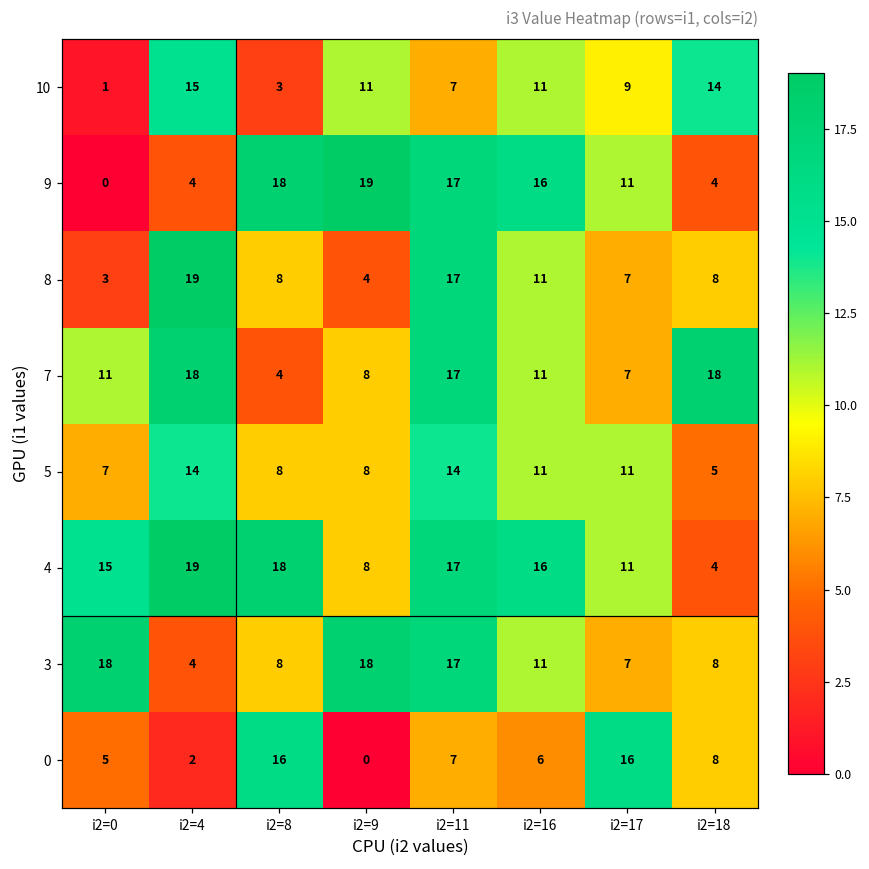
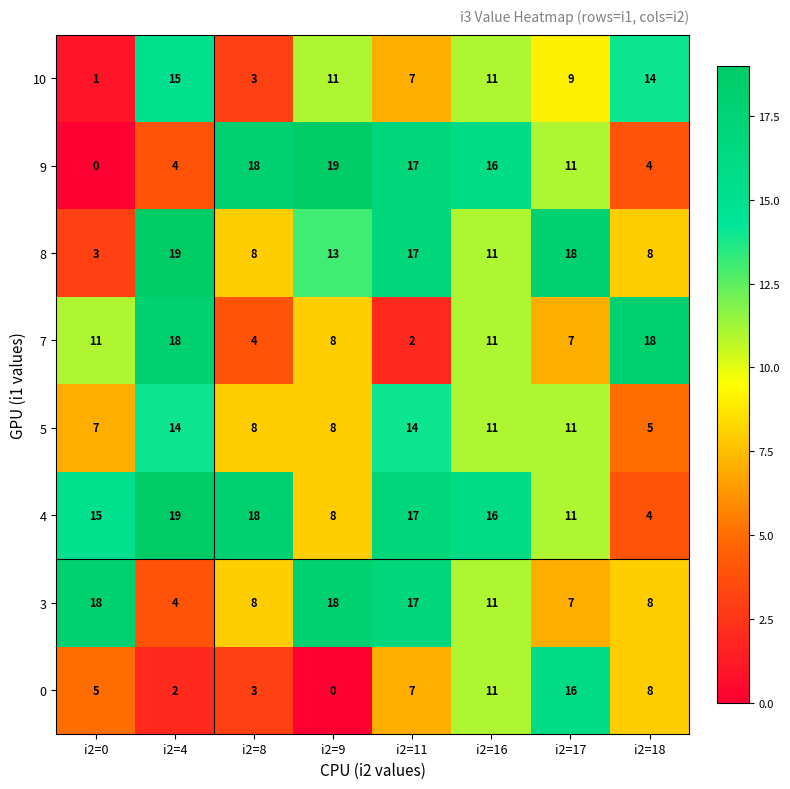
  {
    "10": {
      "i2=0": 1,
      "i2=4": 15,
      "i2=8": 3,
      "i2=9": 11,
      "i2=11": 7,
      "i2=16": 11,
      "i2=17": 9,
      "i2=18": 14
    },
    "9": {
      "i2=0": 0,
      "i2=4": 4,
      "i2=8": 18,
      "i2=9": 19,
      "i2=11": 17,
      "i2=16": 16,
      "i2=17": 11,
      "i2=18": 4
    },
    "8": {
      "i2=0": 3,
      "i2=4": 19,
      "i2=8": 8,
-     "i2=9": 4,
+     "i2=9": 13,
      "i2=11": 17,
      "i2=16": 11,
-     "i2=17": 7,
+     "i2=17": 18,
      "i2=18": 8
    },
    "7": {
      "i2=0": 11,
      "i2=4": 18,
      "i2=8": 4,
      "i2=9": 8,
-     "i2=11": 17,
+     "i2=11": 2,
      "i2=16": 11,
      "i2=17": 7,
      "i2=18": 18
    },
    "5": {
      "i2=0": 7,
      "i2=4": 14,
      "i2=8": 8,
      "i2=9": 8,
      "i2=11": 14,
      "i2=16": 11,
      "i2=17": 11,
      "i2=18": 5
    },
    "4": {
      "i2=0": 15,
      "i2=4": 19,
      "i2=8": 18,
      "i2=9": 8,
      "i2=11": 17,
      "i2=16": 16,
      "i2=17": 11,
      "i2=18": 4
    },
    "3": {
      "i2=0": 18,
      "i2=4": 4,
      "i2=8": 8,
      "i2=9": 18,
      "i2=11": 17,
      "i2=16": 11,
      "i2=17": 7,
      "i2=18": 8
    },
    "0": {
      "i2=0": 5,
      "i2=4": 2,
-     "i2=8": 16,
+     "i2=8": 3,
      "i2=9": 0,
      "i2=11": 7,
-     "i2=16": 6,
+     "i2=16": 11,
      "i2=17": 16,
      "i2=18": 8
    }
  }
